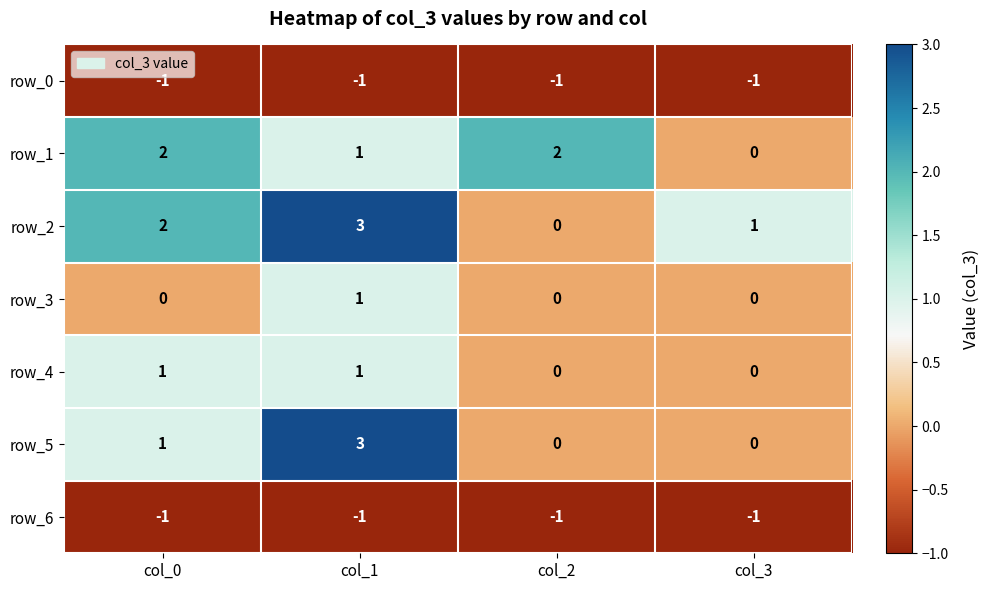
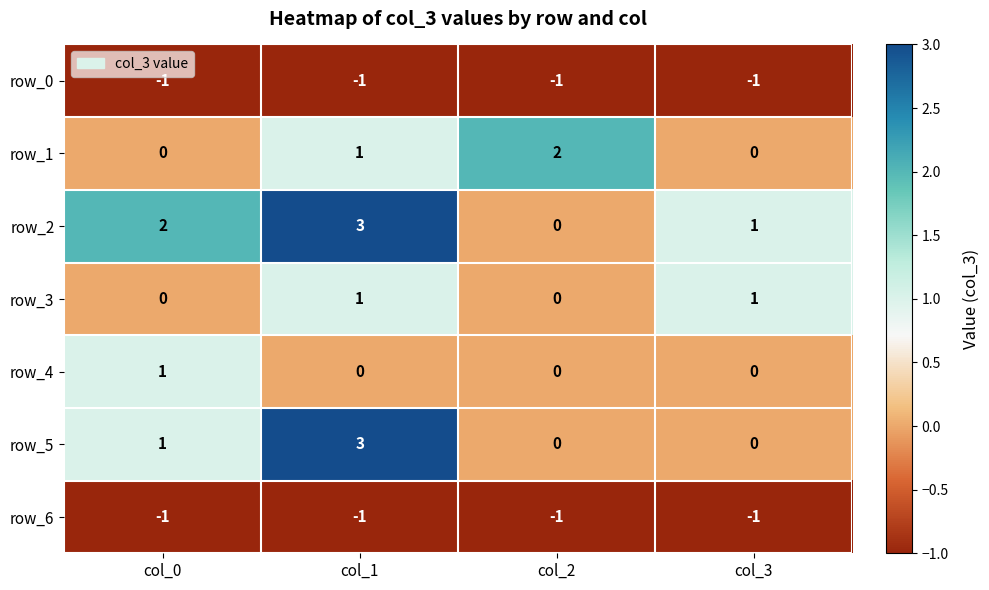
  {
    "row_0": {
      "col_1": -1,
      "col_2": -1,
      "col_3": -1
    },
    "row_1": {
-     "col_0": 2,
+     "col_0": 0,
      "col_1": 1,
      "col_2": 2,
      "col_3": 0
    },
    "row_2": {
      "col_0": 2,
      "col_1": 3,
      "col_2": 0,
      "col_3": 1
    },
    "row_3": {
      "col_0": 0,
      "col_1": 1,
      "col_2": 0,
-     "col_3": 0
+     "col_3": 1
    },
    "row_4": {
      "col_0": 1,
-     "col_1": 1,
+     "col_1": 0,
      "col_2": 0,
      "col_3": 0
    },
    "row_5": {
      "col_0": 1,
      "col_1": 3,
      "col_2": 0,
      "col_3": 0
    },
    "row_6": {
      "col_0": -1,
      "col_1": -1,
      "col_2": -1,
      "col_3": -1
    }
  }
